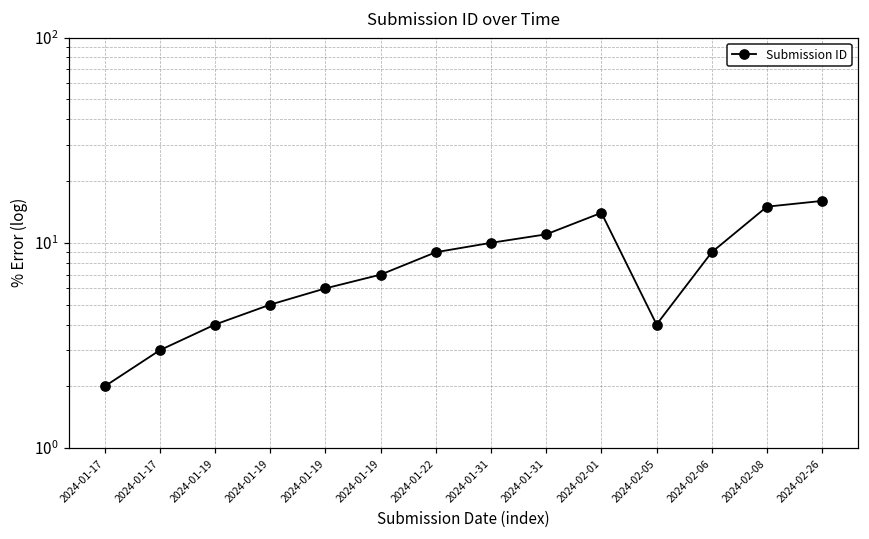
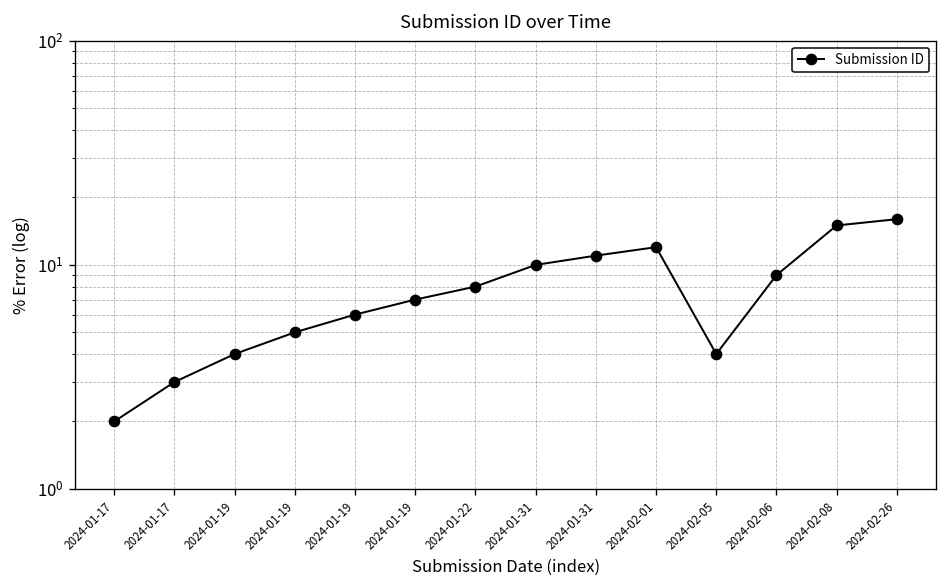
  {
-   "2024-01-22": 9,
-   "2024-02-01": 14,
+   "2024-01-22": 8,
+   "2024-02-01": 12,
    "2024-02-05": 4,
    "2024-02-06": 9,
    "2024-02-08": 15,
    "2024-02-26": 16
  }
